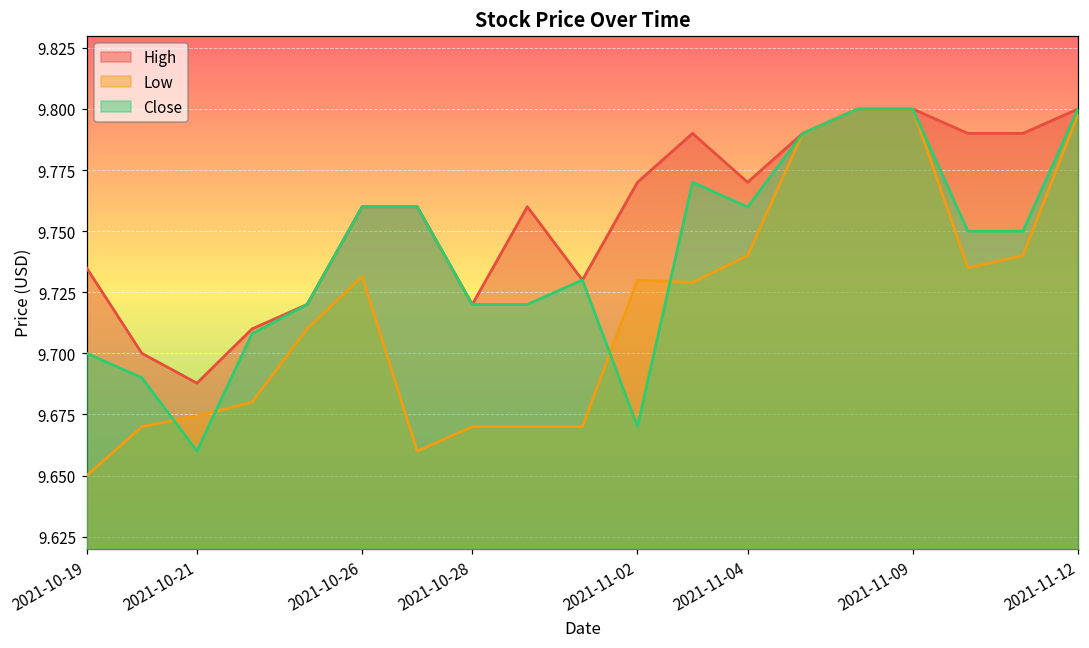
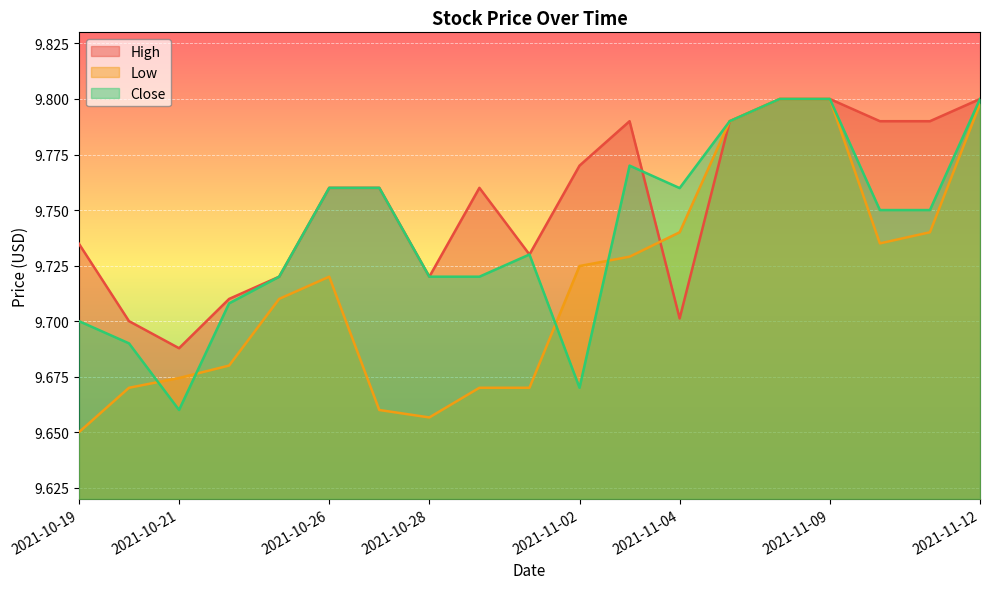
  {
    "High": {
      "2021-10-19": 9.735,
      "2021-10-21": 9.688,
      "2021-11-02": 9.770,
-     "2021-11-04": 9.770
+     "2021-11-04": 9.701
    },
    "Low": {
      "2021-10-19": 9.650,
      "2021-10-21": 9.674,
-     "2021-10-26": 9.731,
-     "2021-10-28": 9.670,
-     "2021-11-02": 9.730,
+     "2021-10-26": 9.720,
+     "2021-10-28": 9.657,
+     "2021-11-02": 9.725,
      "2021-11-04": 9.740,
      "2021-11-12": 9.798
    },
    "Close": {
      "2021-10-19": 9.700,
      "2021-10-21": 9.660,
      "2021-11-02": 9.670,
      "2021-11-04": 9.760
    }
  }
